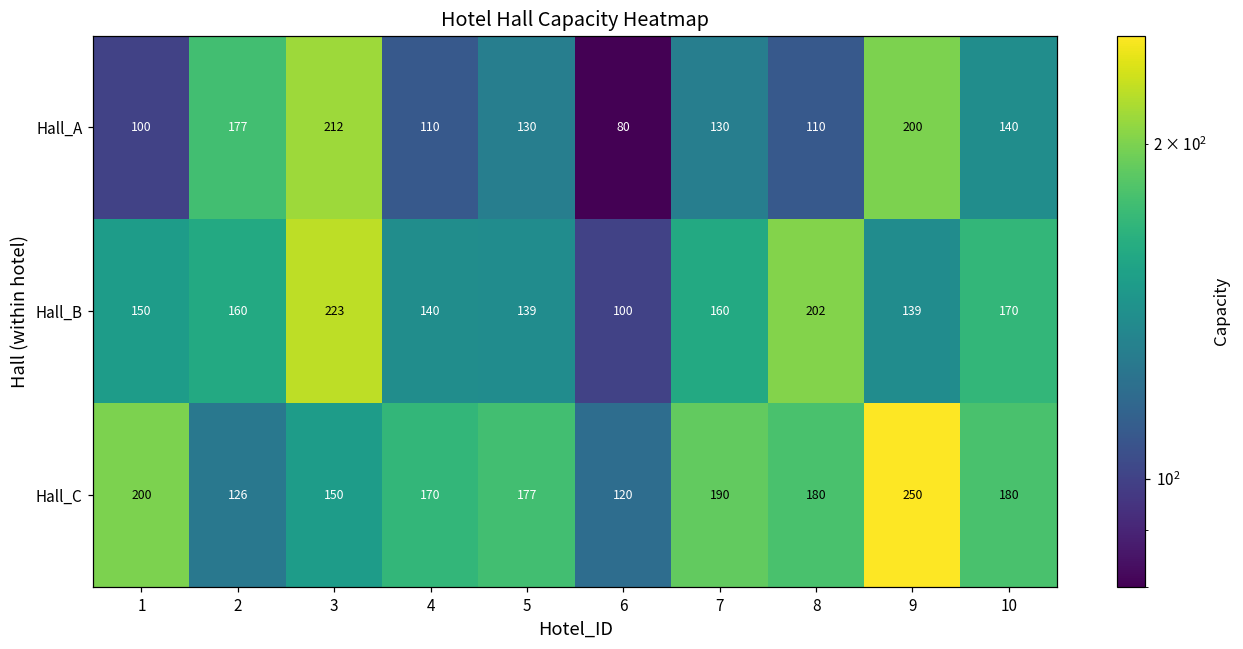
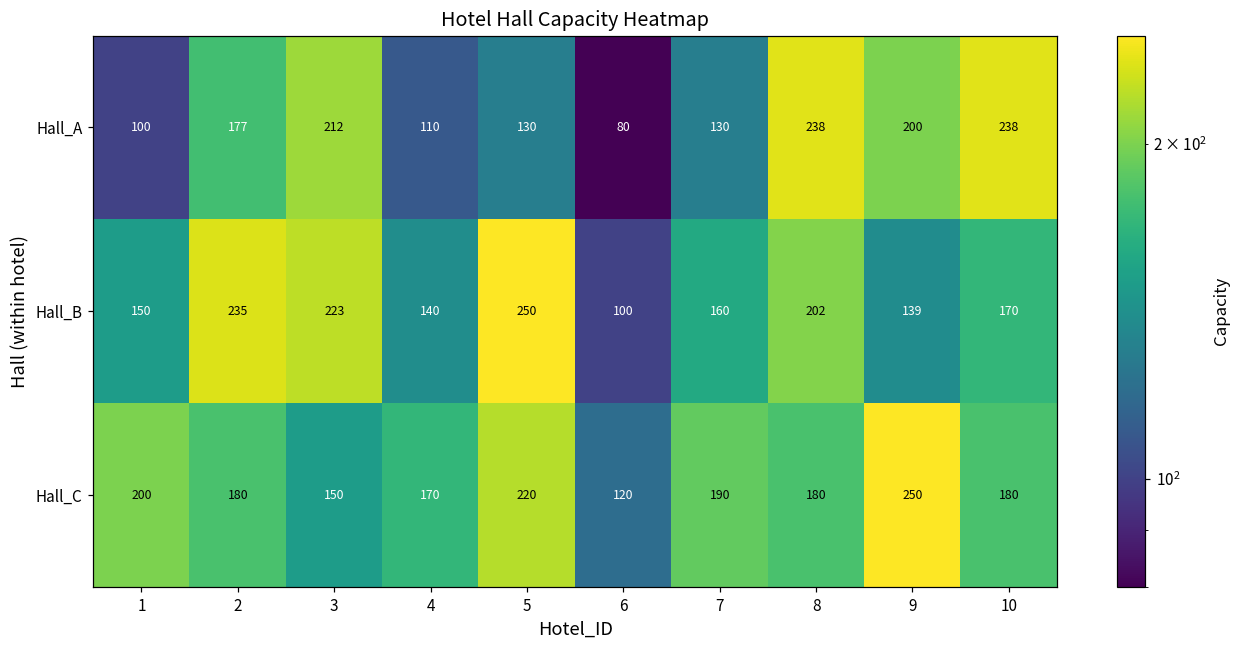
  {
    "Hall_A": {
      "1": 100,
      "2": 177,
      "3": 212,
      "4": 110,
      "5": 130,
      "6": 80,
      "7": 130,
-     "8": 110,
+     "8": 238,
      "9": 200,
-     "10": 140
+     "10": 238
    },
    "Hall_B": {
      "1": 150,
-     "2": 160,
+     "2": 235,
      "3": 223,
      "4": 140,
-     "5": 139,
+     "5": 250,
      "6": 100,
      "7": 160,
      "8": 202,
      "9": 139,
      "10": 170
    },
    "Hall_C": {
      "1": 200,
-     "2": 126,
+     "2": 180,
      "3": 150,
      "4": 170,
-     "5": 177,
+     "5": 220,
      "6": 120,
      "7": 190,
      "8": 180,
      "9": 250,
      "10": 180
    }
  }
